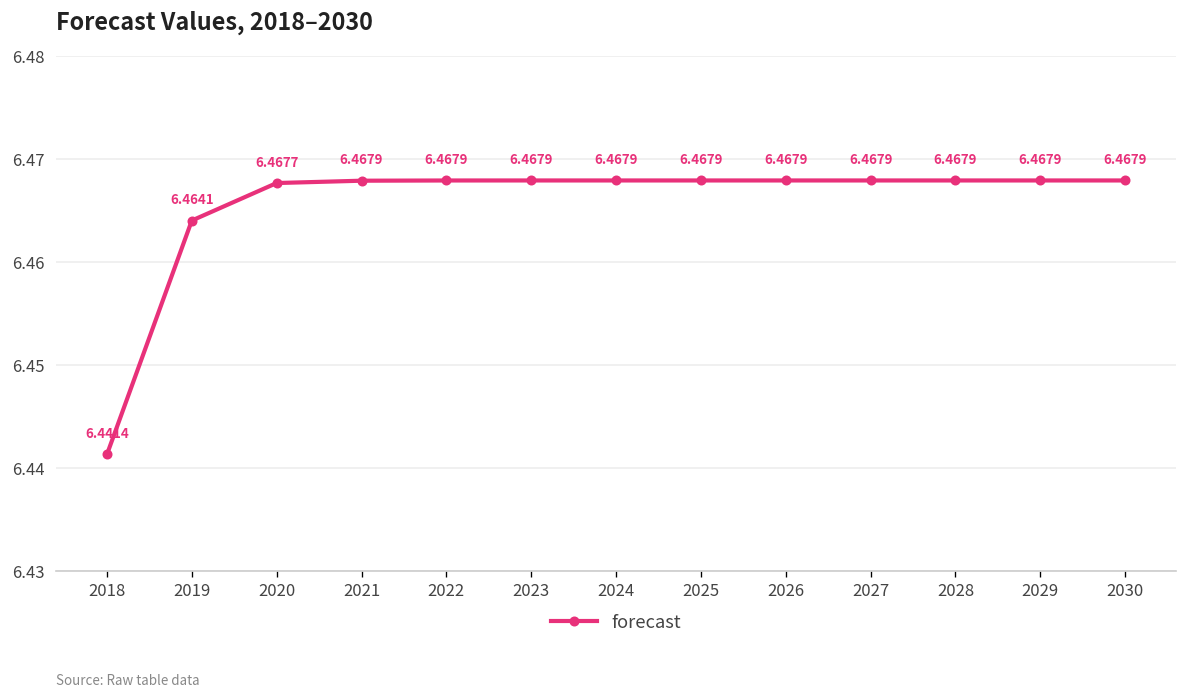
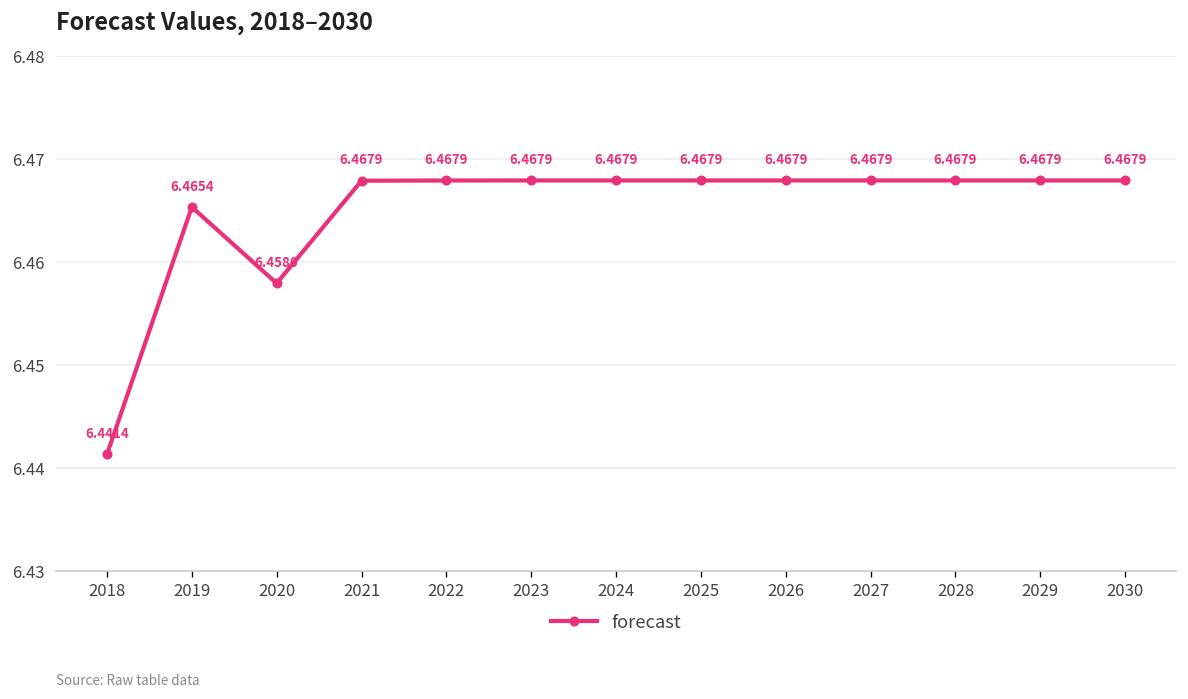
  {
    "2018": 6.4414,
-   "2019": 6.4641,
-   "2020": 6.4677,
+   "2019": 6.4654,
+   "2020": 6.4580,
    "2021": 6.4679,
    "2022": 6.4679,
    "2023": 6.4679,
    "2024": 6.4679,
    "2025": 6.4679,
    "2026": 6.4679,
    "2027": 6.4679,
    "2028": 6.4679,
    "2029": 6.4679,
    "2030": 6.4679
  }
